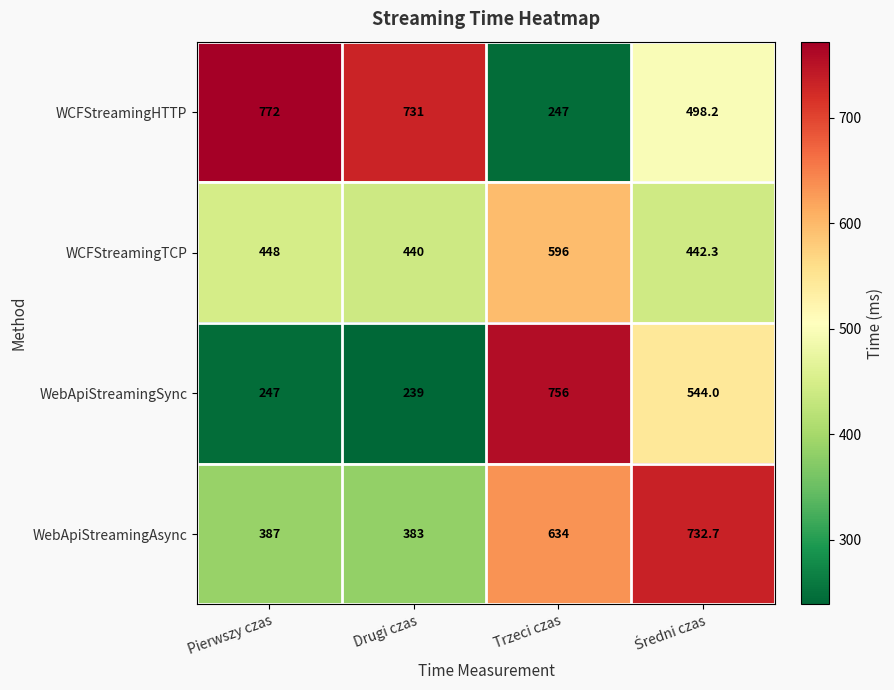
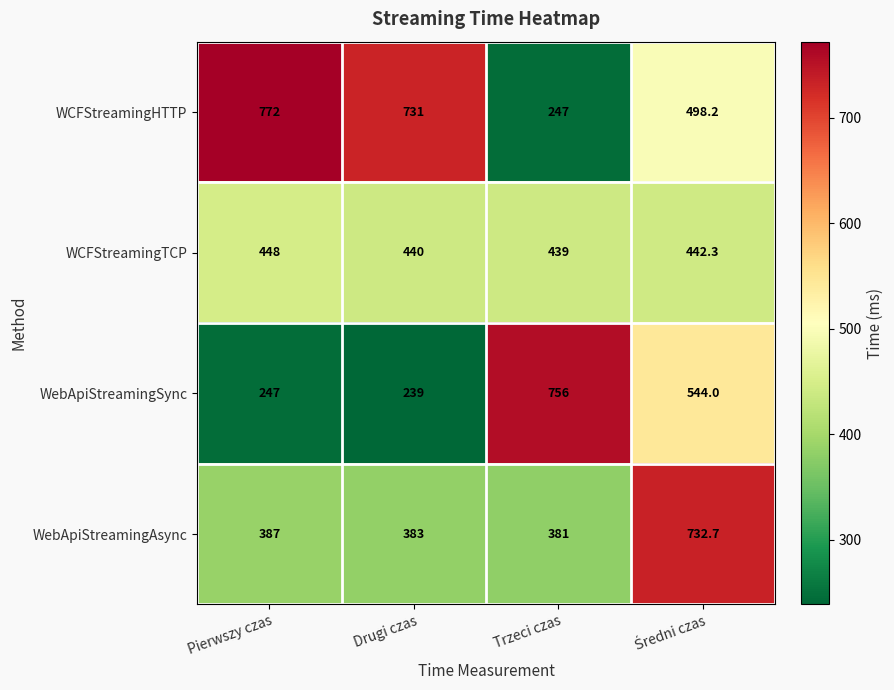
  {
    "WCFStreamingHTTP": {
      "Pierwszy czas": 772,
      "Drugi czas": 731,
      "Trzeci czas": 247,
      "Średni czas": 498.2
    },
    "WCFStreamingTCP": {
      "Pierwszy czas": 448,
      "Drugi czas": 440,
-     "Trzeci czas": 596,
+     "Trzeci czas": 439,
      "Średni czas": 442.3
    },
    "WebApiStreamingSync": {
      "Pierwszy czas": 247,
      "Drugi czas": 239,
      "Trzeci czas": 756,
      "Średni czas": 544.0
    },
    "WebApiStreamingAsync": {
      "Pierwszy czas": 387,
      "Drugi czas": 383,
-     "Trzeci czas": 634,
+     "Trzeci czas": 381,
      "Średni czas": 732.7
    }
  }
